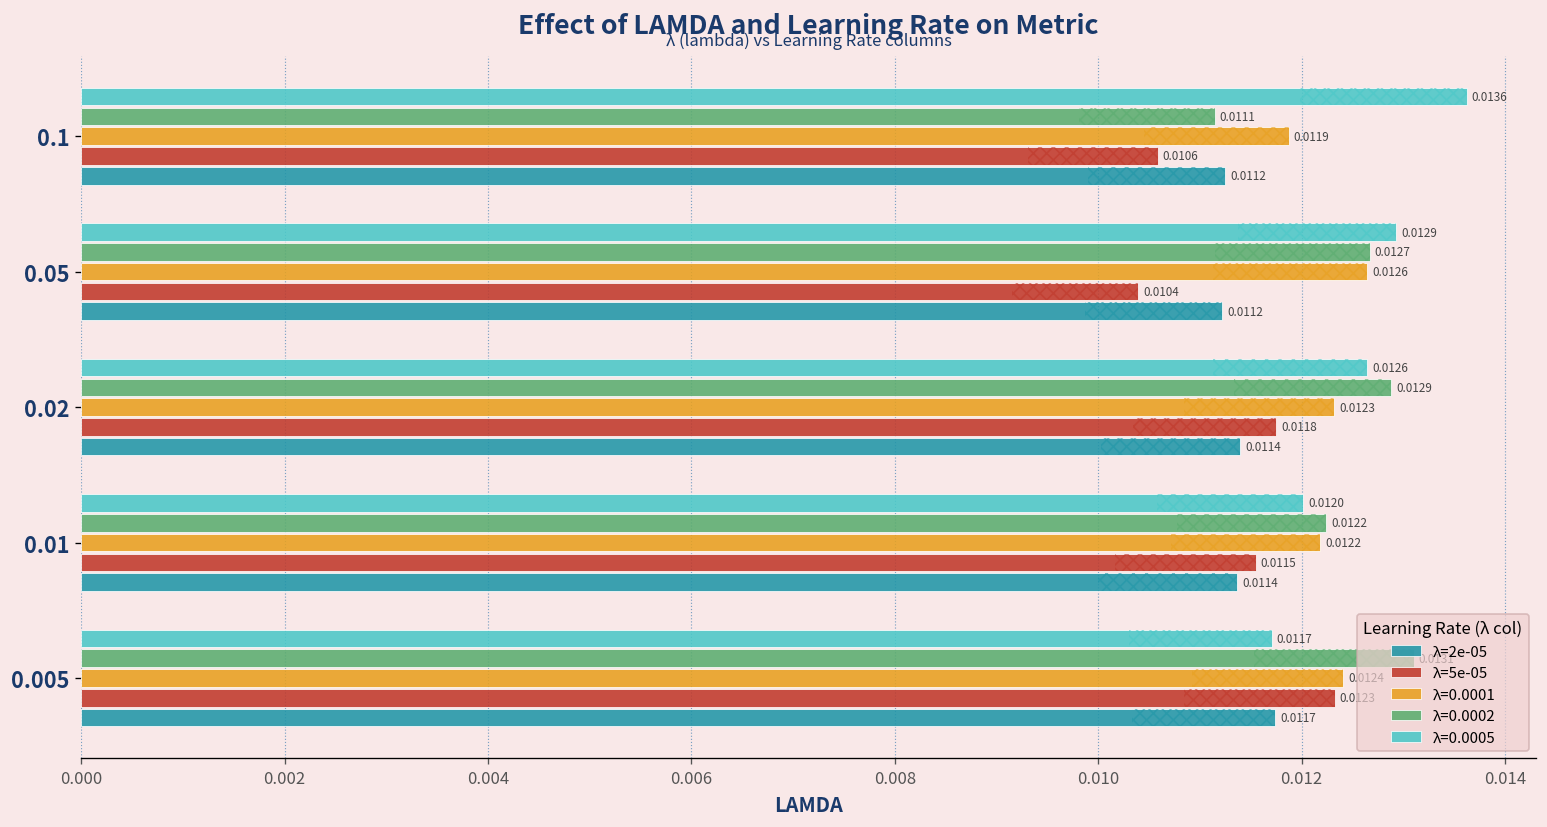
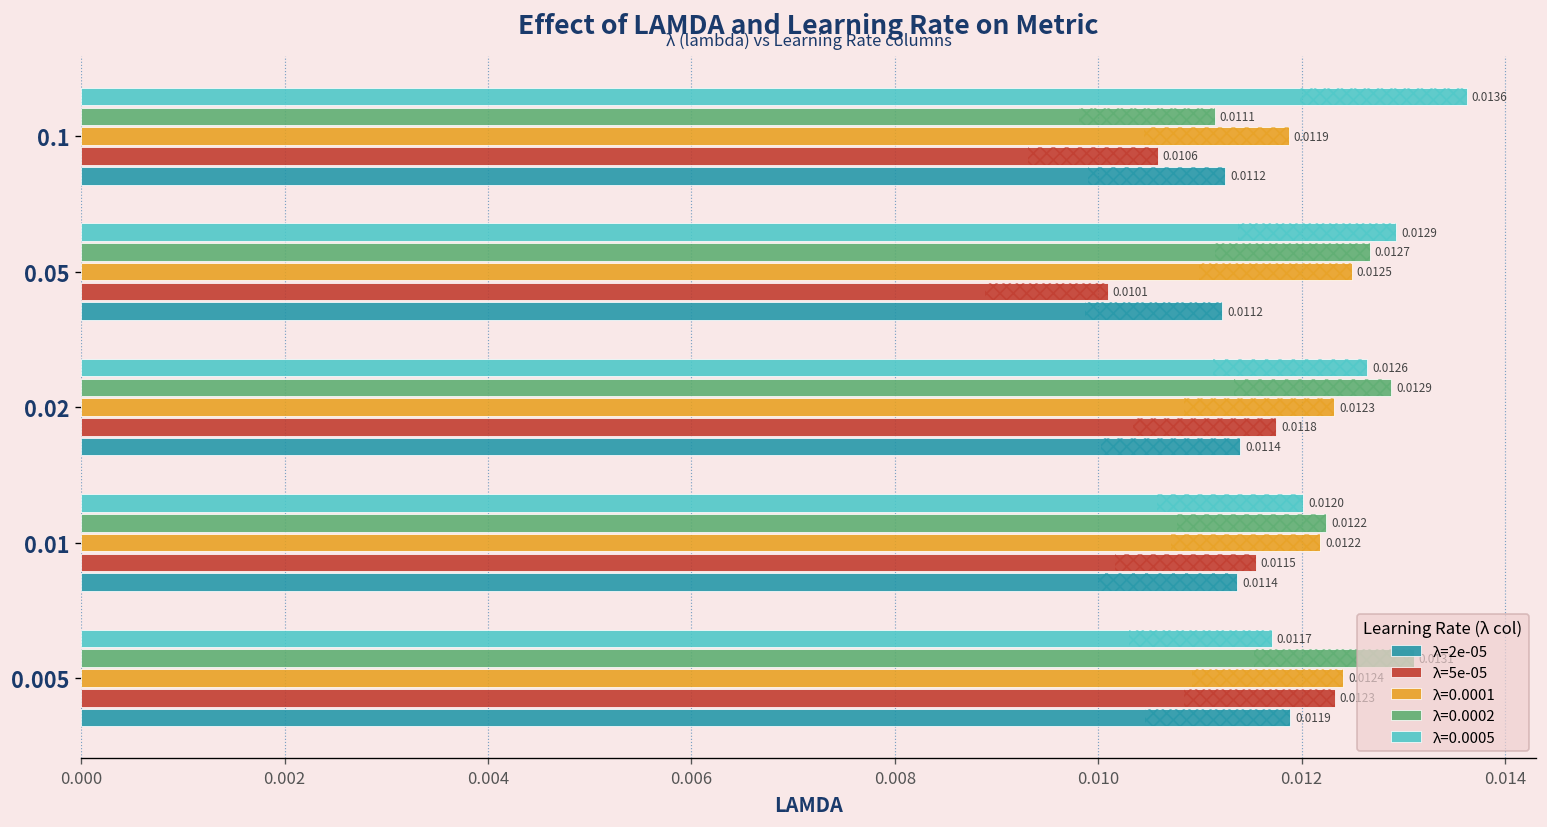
  {
    "λ=2e-05": {
      "0.1": 0.0112,
      "0.05": 0.0112,
      "0.02": 0.0114,
      "0.01": 0.0114,
-     "0.005": 0.0117
+     "0.005": 0.0119
    },
    "λ=5e-05": {
      "0.1": 0.0106,
-     "0.05": 0.0104,
+     "0.05": 0.0101,
      "0.02": 0.0118,
      "0.01": 0.0115
    },
    "λ=0.0001": {
      "0.1": 0.0119,
-     "0.05": 0.0126,
+     "0.05": 0.0125,
      "0.02": 0.0123,
      "0.01": 0.0122
    },
    "λ=0.0002": {
      "0.1": 0.0111,
      "0.05": 0.0127,
      "0.02": 0.0129,
      "0.01": 0.0122
    },
    "λ=0.0005": {
      "0.1": 0.0136,
      "0.05": 0.0129,
      "0.02": 0.0126,
      "0.01": 0.0120,
      "0.005": 0.0117
    }
  }
